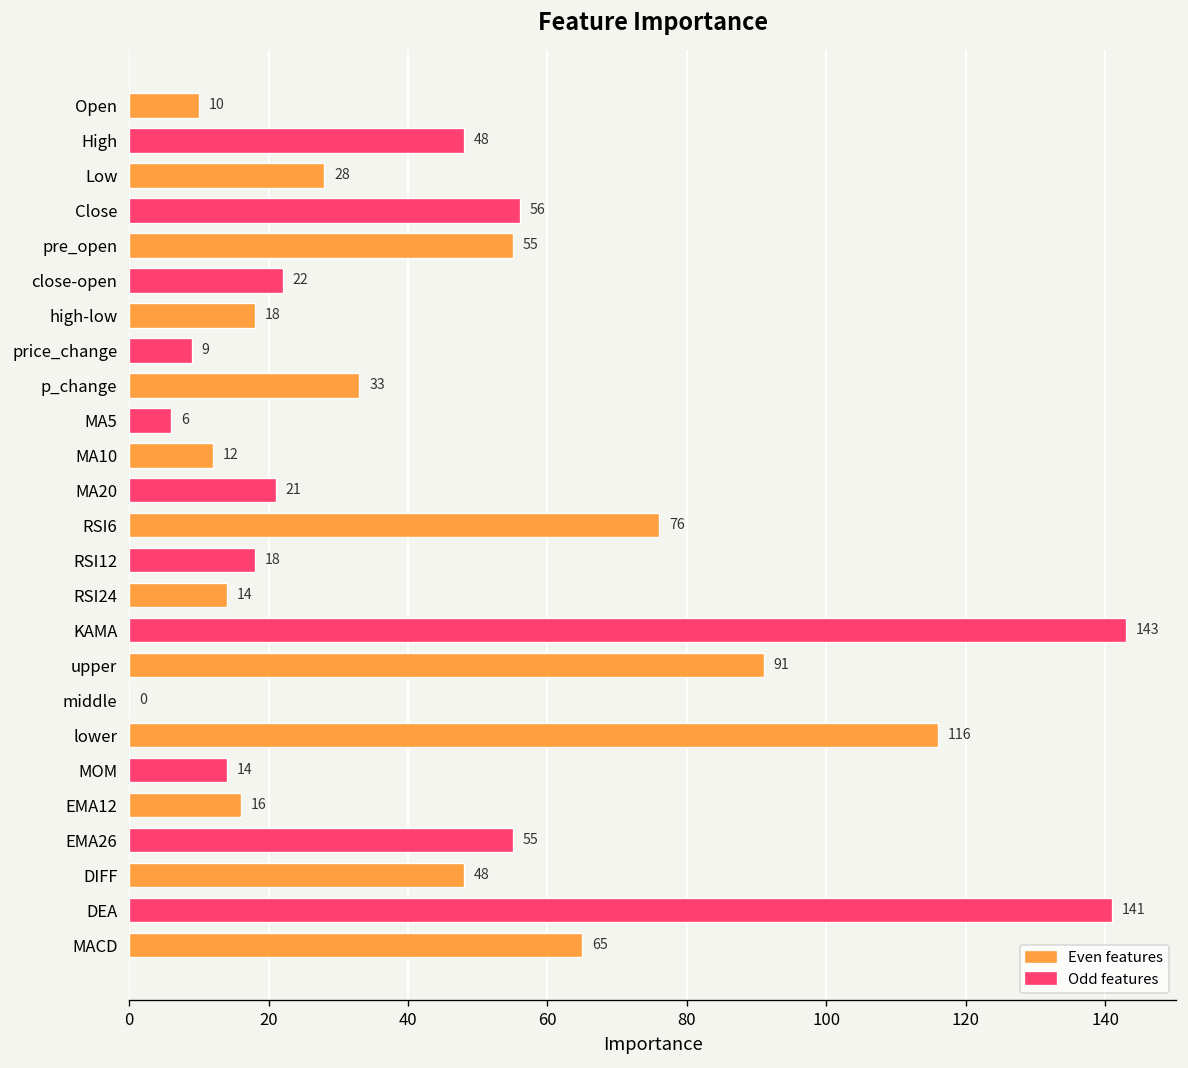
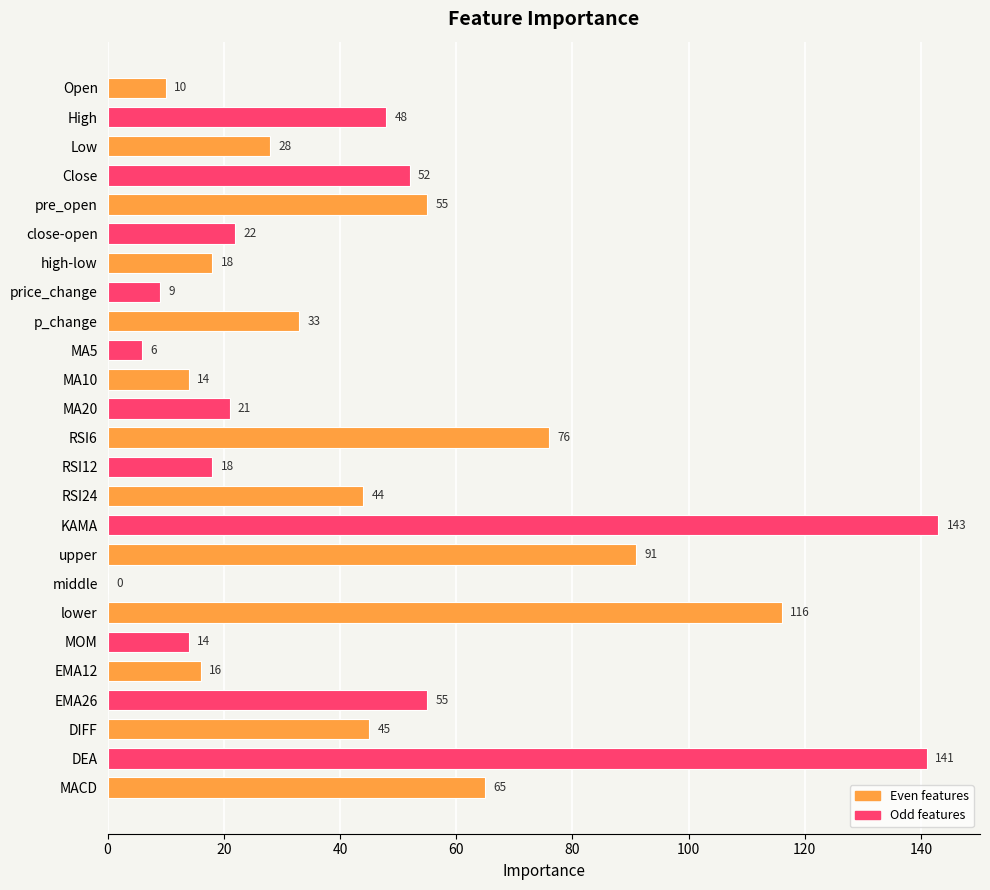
  {
    "Even features": {
      "Open": 10,
      "Low": 28,
      "pre_open": 55,
      "high-low": 18,
      "p_change": 33,
-     "MA10": 12,
+     "MA10": 14,
      "RSI6": 76,
-     "RSI24": 14,
+     "RSI24": 44,
      "upper": 91,
      "lower": 116,
      "EMA12": 16,
-     "DIFF": 48,
+     "DIFF": 45,
      "MACD": 65
    },
    "Odd features": {
      "High": 48,
-     "Close": 56,
+     "Close": 52,
      "close-open": 22,
      "price_change": 9,
      "MA5": 6,
      "MA20": 21,
      "RSI12": 18,
      "KAMA": 143,
      "middle": 0,
      "MOM": 14,
      "EMA26": 55,
      "DEA": 141
    }
  }
